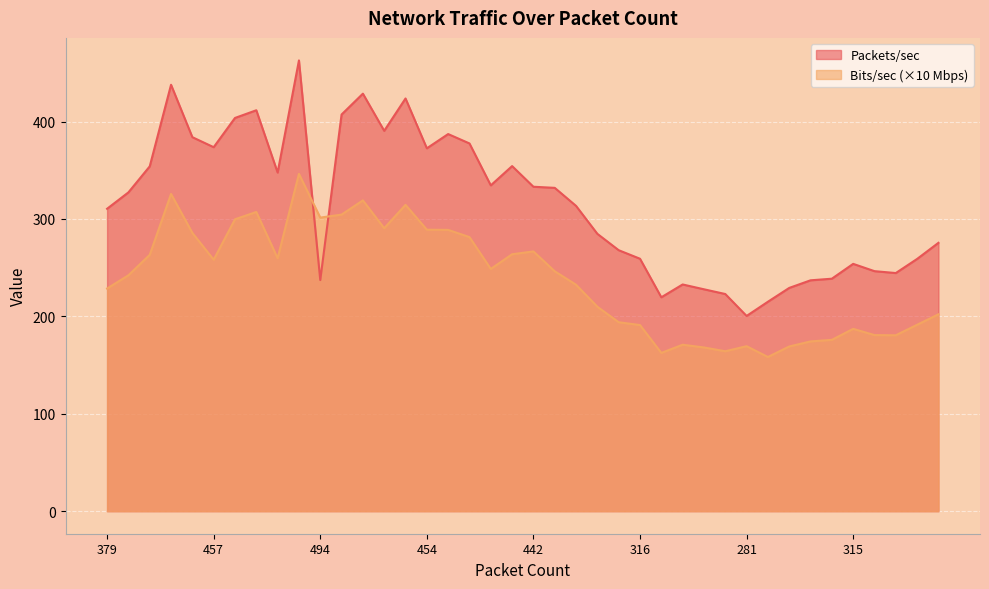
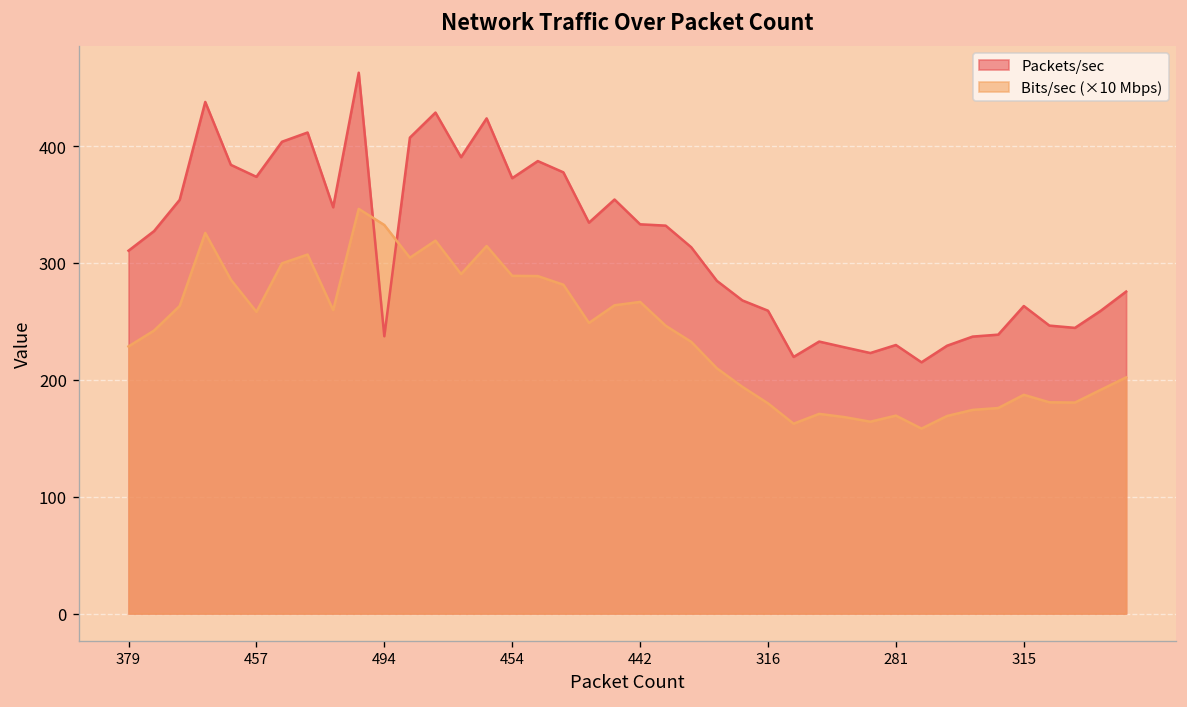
  {
    "Packets/sec": {
      "379": 310,
      "457": 370,
      "494": 240,
      "454": 370,
      "442": 330,
      "316": 260,
-     "281": 200,
-     "315": 250
+     "281": 230,
+     "315": 260
    },
    "Bits/sec (×10 Mbps)": {
      "379": 230,
      "457": 260,
-     "494": 300,
+     "494": 330,
      "454": 290,
      "442": 270,
-     "316": 190,
+     "316": 180,
      "281": 170,
      "315": 190
    }
  }
